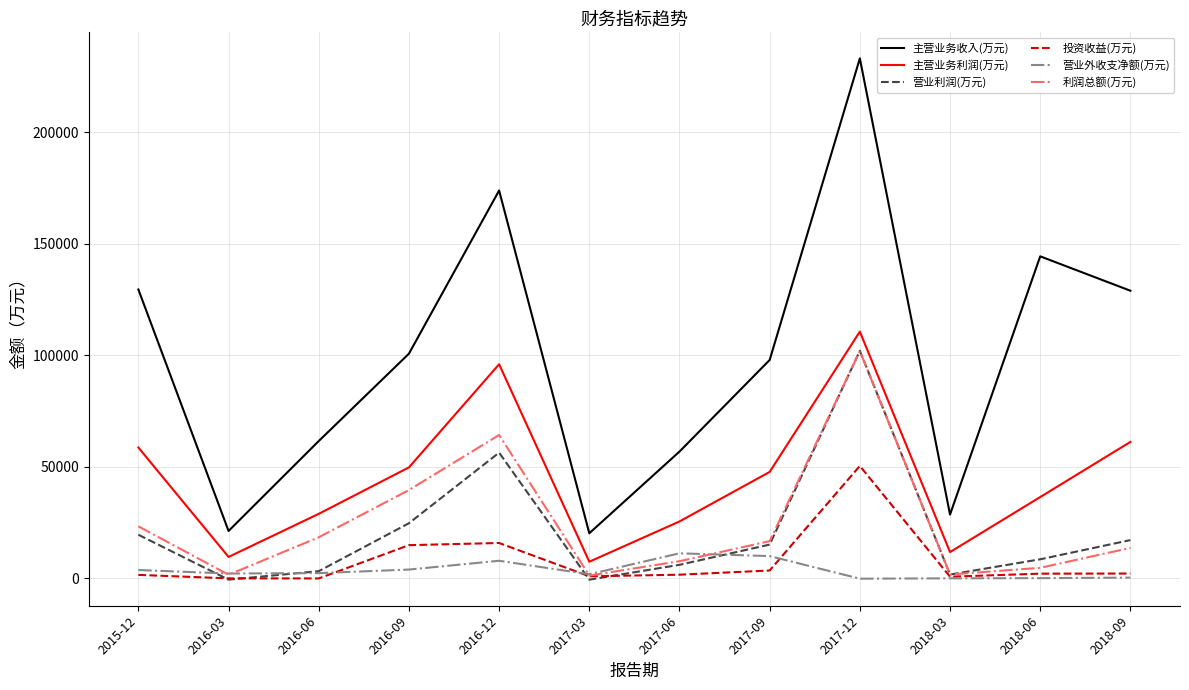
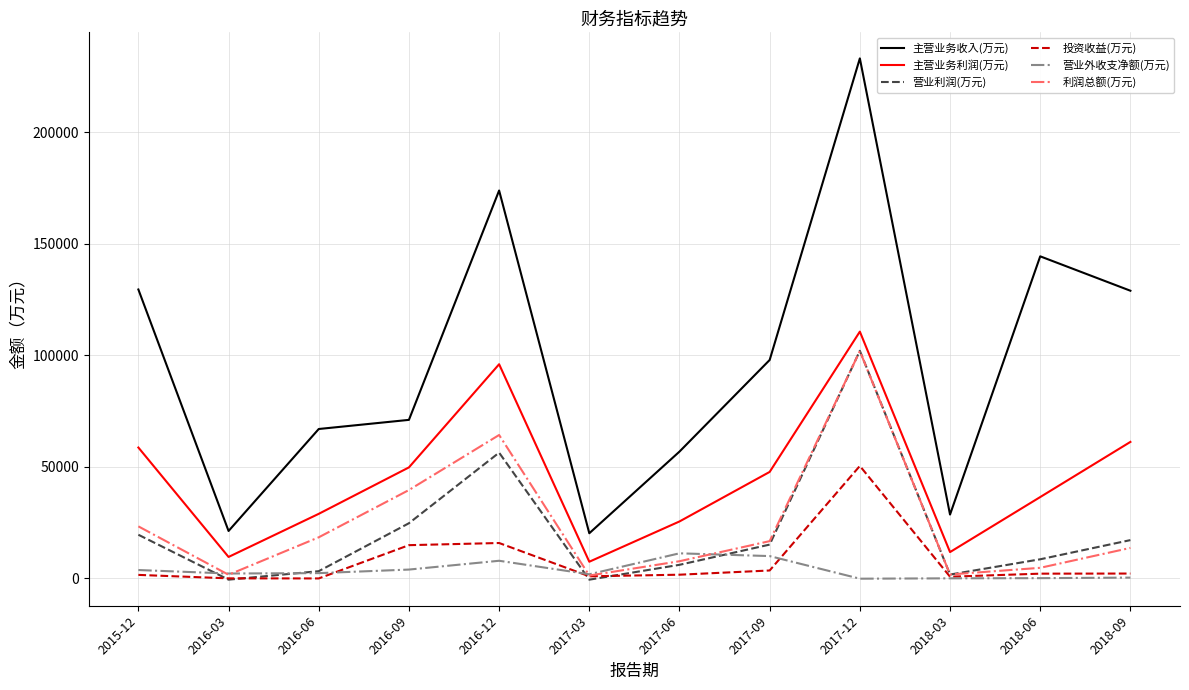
  {
    "主营业务收入(万元)": {
      "2015-12": 130000,
      "2016-03": 21000,
-     "2016-06": 62000,
-     "2016-09": 101000,
+     "2016-06": 67000,
+     "2016-09": 71000,
      "2016-12": 174000,
      "2017-03": 20000,
      "2017-06": 57000,
      "2017-09": 98000,
      "2017-12": 233000,
      "2018-03": 29000,
      "2018-06": 144000,
      "2018-09": 129000
    },
    "营业利润(万元)": {
      "2015-12": 20000,
      "2016-09": 25000,
      "2016-12": 56000,
      "2017-03": -1000,
      "2017-06": 6000,
      "2017-09": 15000,
      "2018-06": 9000,
      "2018-09": 17000
    },
    "营业外收支净额(万元)": {
      "2015-12": 4000,
      "2016-09": 4000,
      "2016-12": 8000,
      "2017-06": 11000,
      "2017-09": 10000,
      "2017-12": 0,
      "2018-06": 0,
      "2018-09": 0
    },
    "利润总额(万元)": {
      "2015-12": 23000,
      "2016-06": 18000,
      "2016-09": 40000,
      "2016-12": 64000,
      "2017-06": 8000,
      "2017-09": 17000,
      "2018-06": 5000,
      "2018-09": 14000
    }
  }
